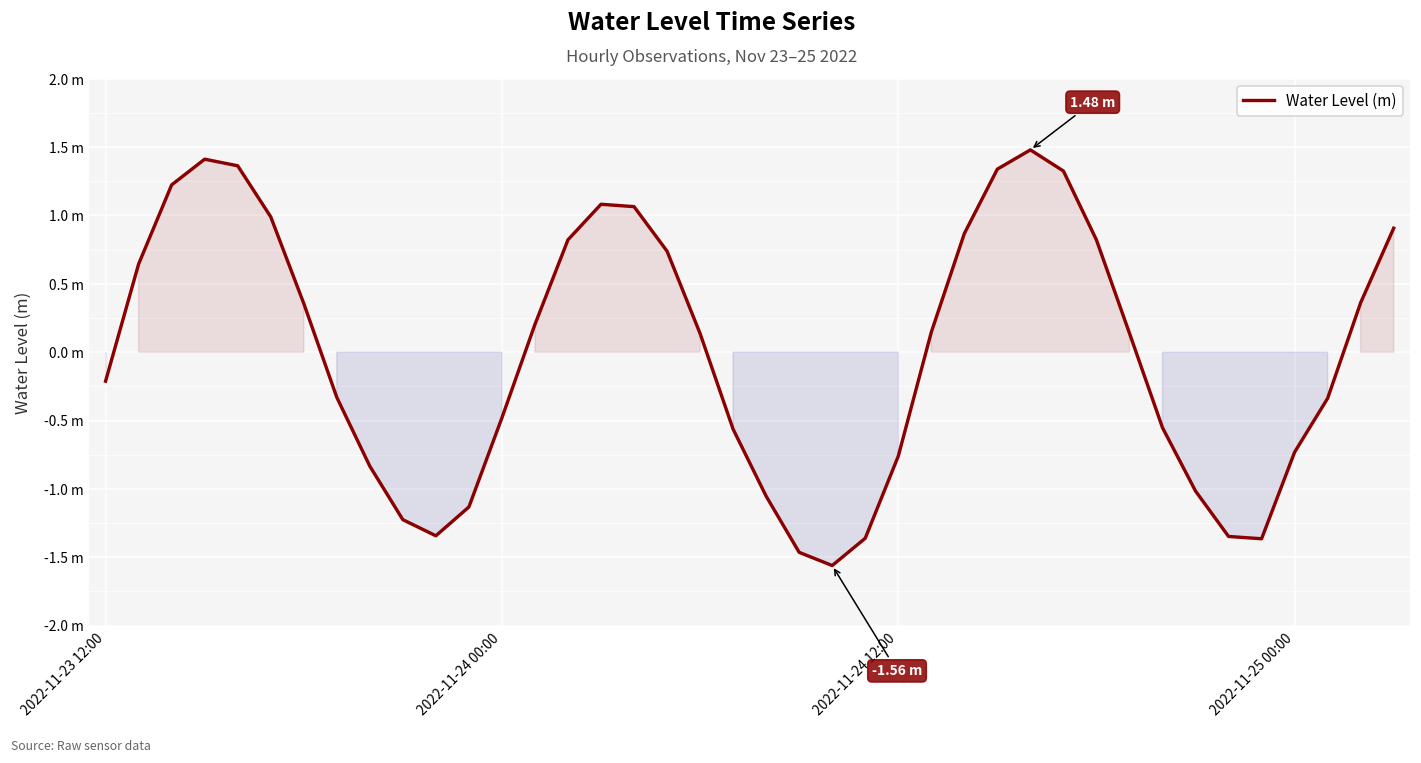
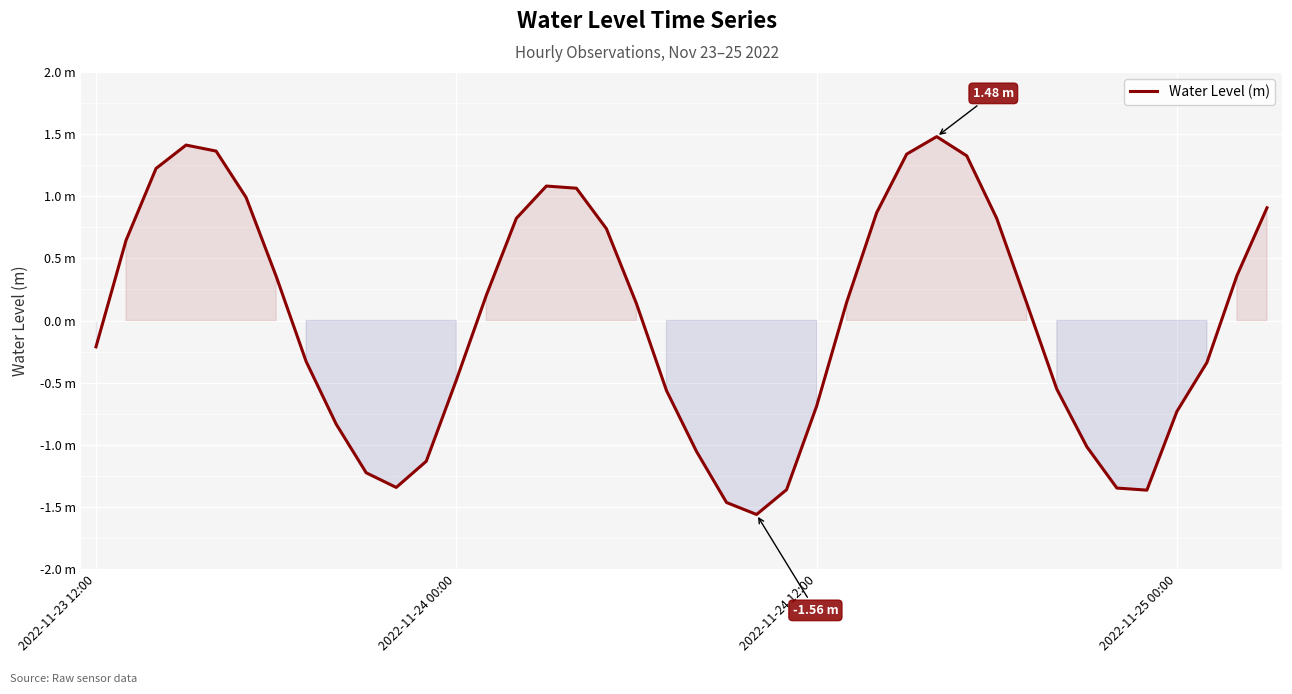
  {
    "2022-11-23 12:00": "-0.21 m",
    "2022-11-24 00:00": "-0.48 m",
-   "2022-11-24 12:00": "-0.76 m",
+   "2022-11-24 12:00": "-0.69 m",
    "2022-11-25 00:00": "-0.73 m"
  }
